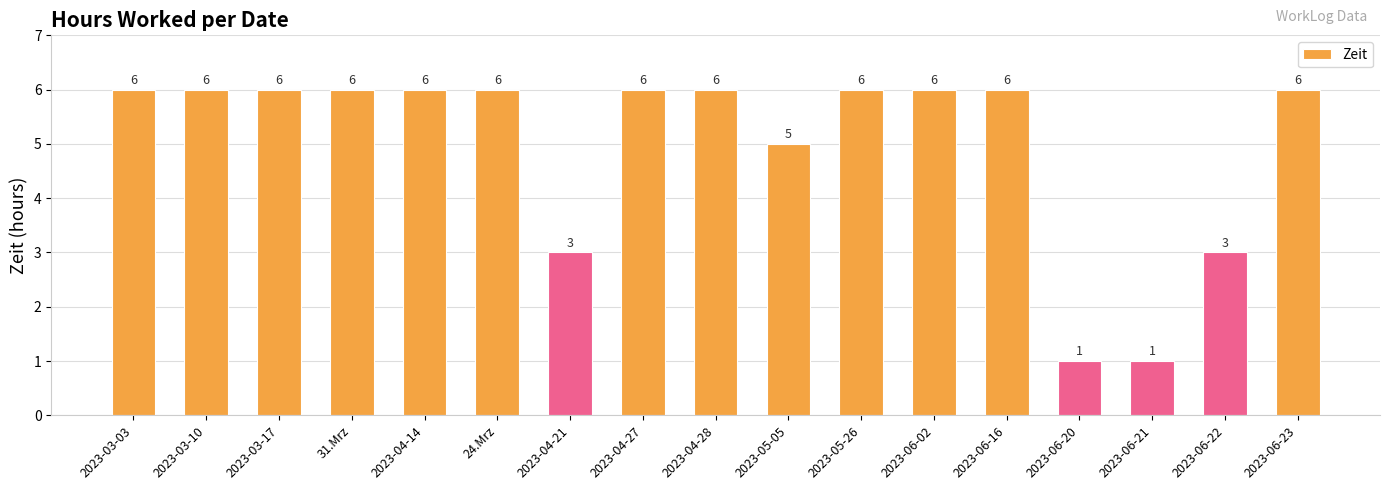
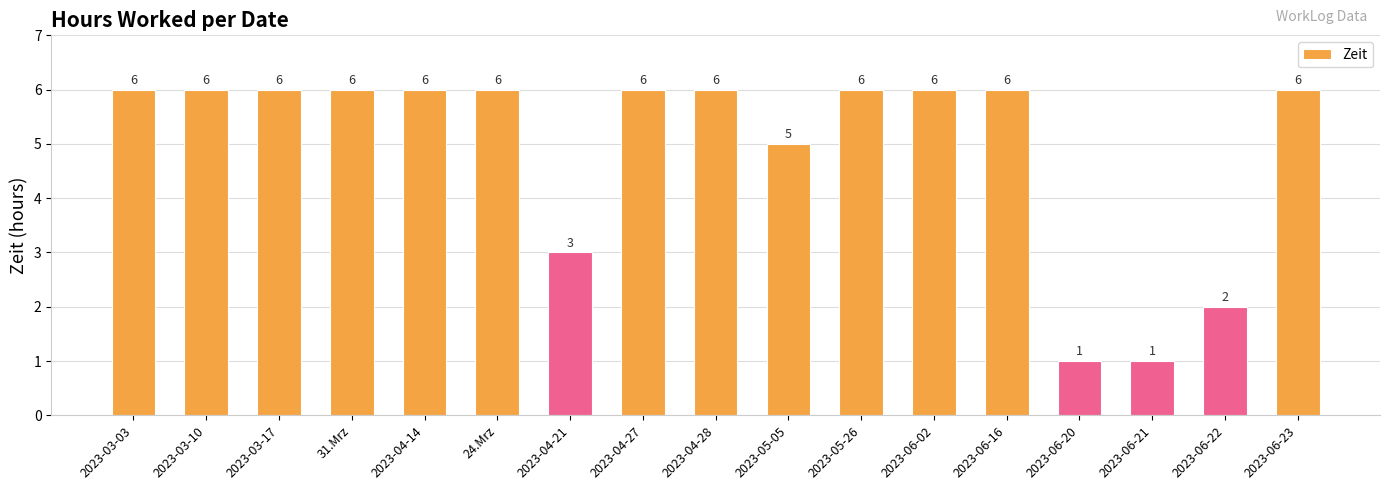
  {
    "2023-03-03": 6,
    "2023-03-10": 6,
    "2023-03-17": 6,
    "31.Mrz": 6,
    "2023-04-14": 6,
    "24.Mrz": 6,
    "2023-04-21": 3,
    "2023-04-27": 6,
    "2023-04-28": 6,
    "2023-05-05": 5,
    "2023-05-26": 6,
    "2023-06-02": 6,
    "2023-06-16": 6,
    "2023-06-20": 1,
    "2023-06-21": 1,
-   "2023-06-22": 3,
+   "2023-06-22": 2,
    "2023-06-23": 6
  }
